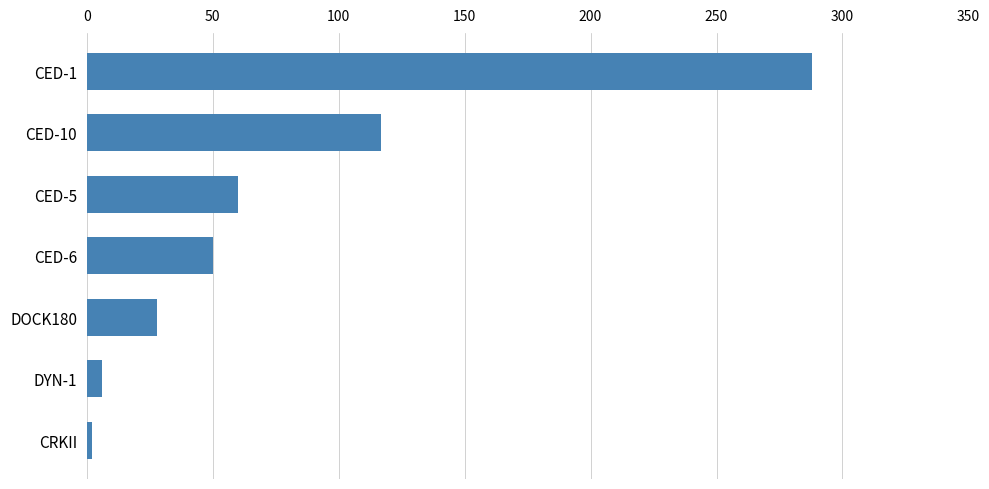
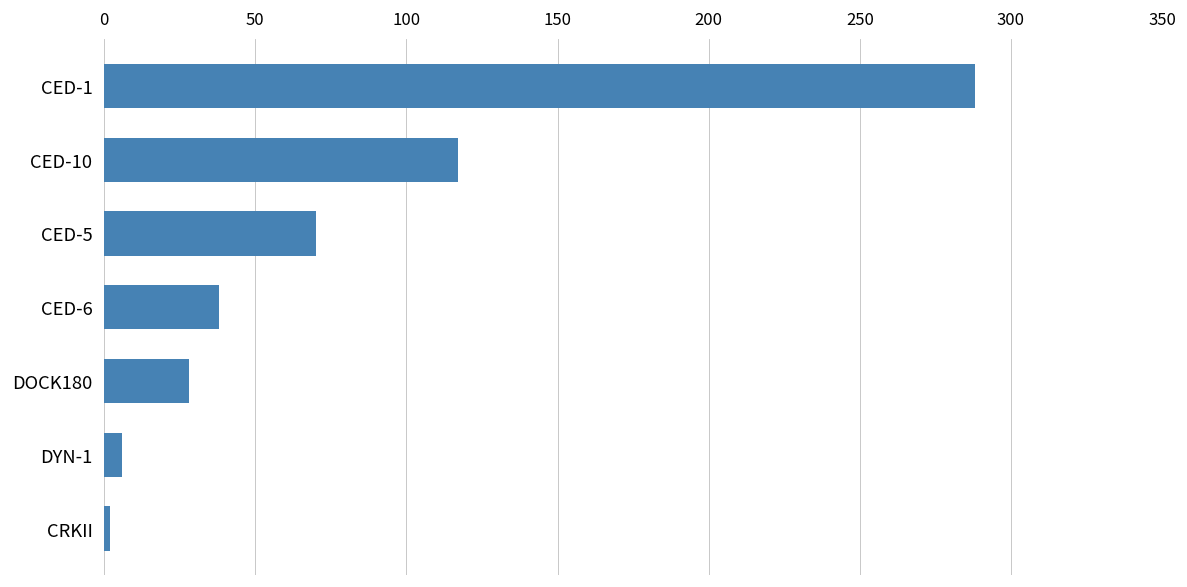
  {
    "CED-1": 288,
    "CED-10": 117,
-   "CED-5": 60,
-   "CED-6": 50,
+   "CED-5": 70,
+   "CED-6": 38,
    "DOCK180": 28,
    "DYN-1": 6,
    "CRKII": 2
  }
